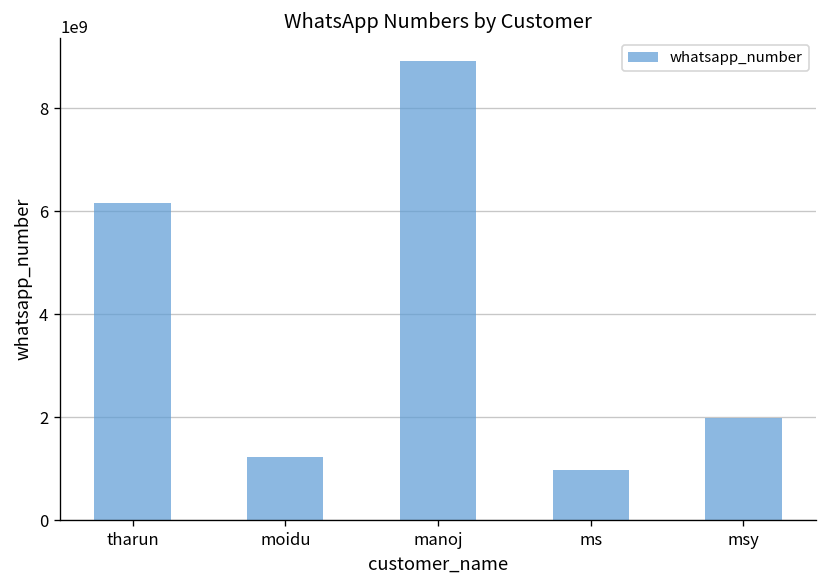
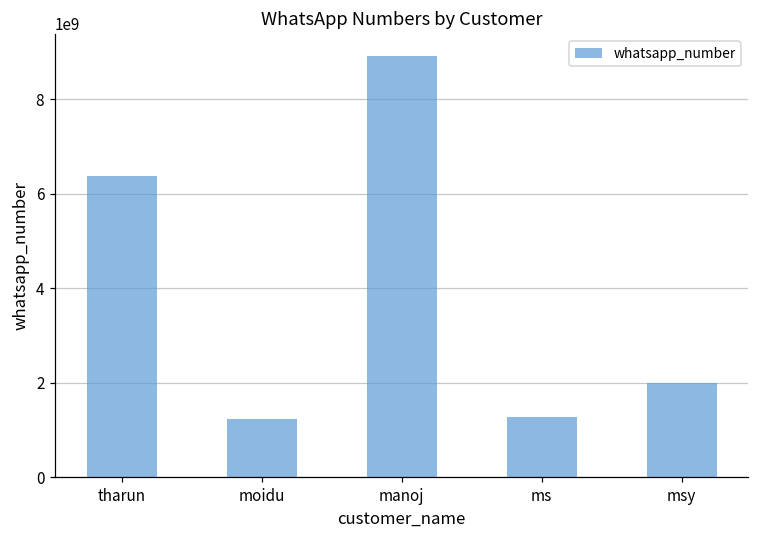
  {
-   "tharun": 6200000000,
+   "tharun": 6400000000,
    "moidu": 1200000000,
    "manoj": 8900000000,
-   "ms": 1000000000,
+   "ms": 1300000000,
    "msy": 2000000000
  }
